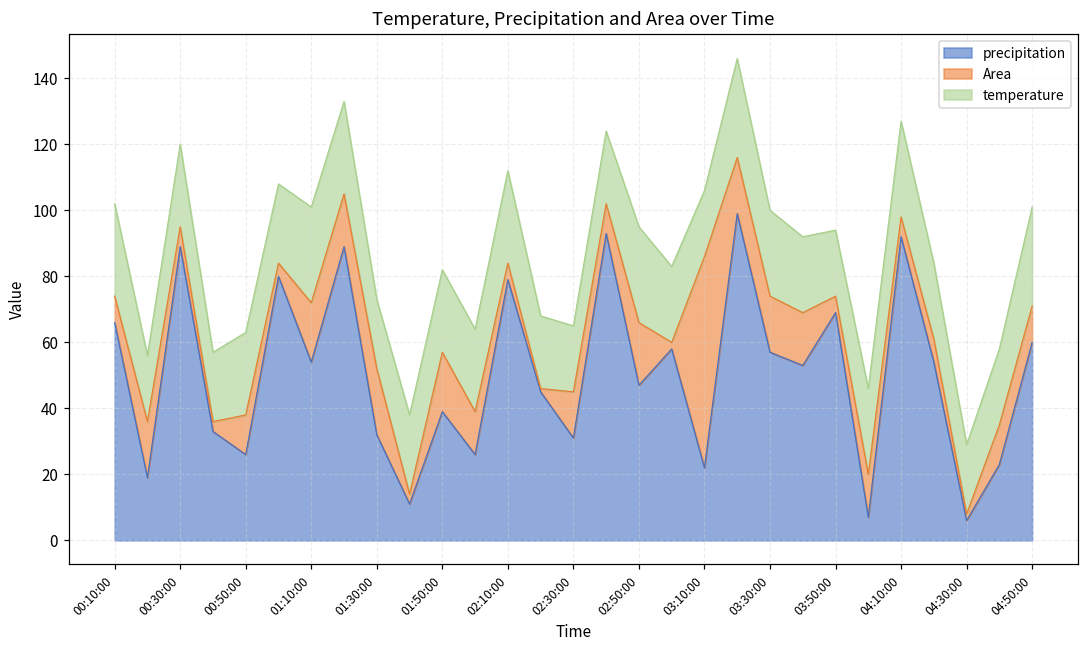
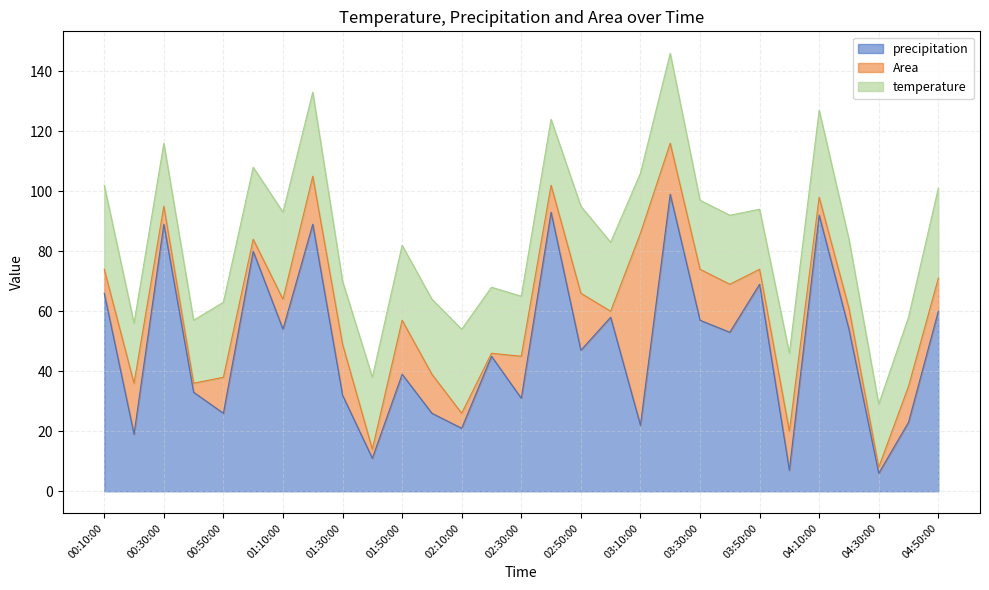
  {
    "precipitation": {
      "00:10:00": 66,
      "00:30:00": 89,
      "00:50:00": 26,
      "01:10:00": 54,
      "01:30:00": 32,
      "01:50:00": 39,
-     "02:10:00": 79,
+     "02:10:00": 21,
      "02:30:00": 31,
      "02:50:00": 47,
      "03:10:00": 22,
      "03:30:00": 57,
      "03:50:00": 69,
      "04:10:00": 92,
      "04:30:00": 6,
      "04:50:00": 60
    },
    "Area": {
      "00:10:00": 8,
      "00:30:00": 6,
      "00:50:00": 12,
-     "01:10:00": 18,
-     "01:30:00": 20,
+     "01:10:00": 10,
+     "01:30:00": 17,
      "01:50:00": 18,
      "02:10:00": 5,
      "02:30:00": 14,
      "02:50:00": 19,
      "03:10:00": 64,
      "03:30:00": 17,
      "03:50:00": 5,
      "04:10:00": 6,
      "04:30:00": 2,
      "04:50:00": 11
    },
    "temperature": {
      "00:10:00": 28,
-     "00:30:00": 25,
+     "00:30:00": 21,
      "00:50:00": 25,
      "01:10:00": 29,
      "01:30:00": 21,
      "01:50:00": 25,
      "02:10:00": 28,
      "02:30:00": 20,
      "02:50:00": 29,
      "03:10:00": 20,
-     "03:30:00": 26,
+     "03:30:00": 23,
      "03:50:00": 20,
      "04:10:00": 29,
      "04:30:00": 21,
      "04:50:00": 30
    }
  }
